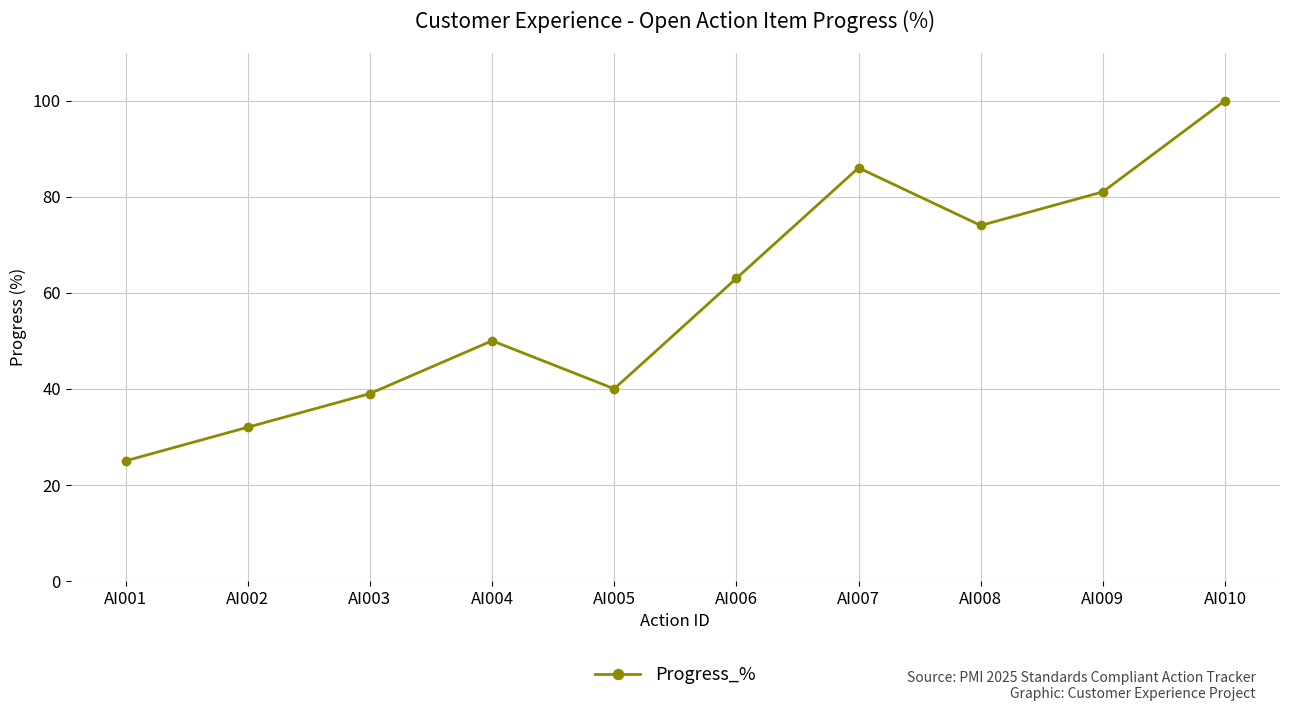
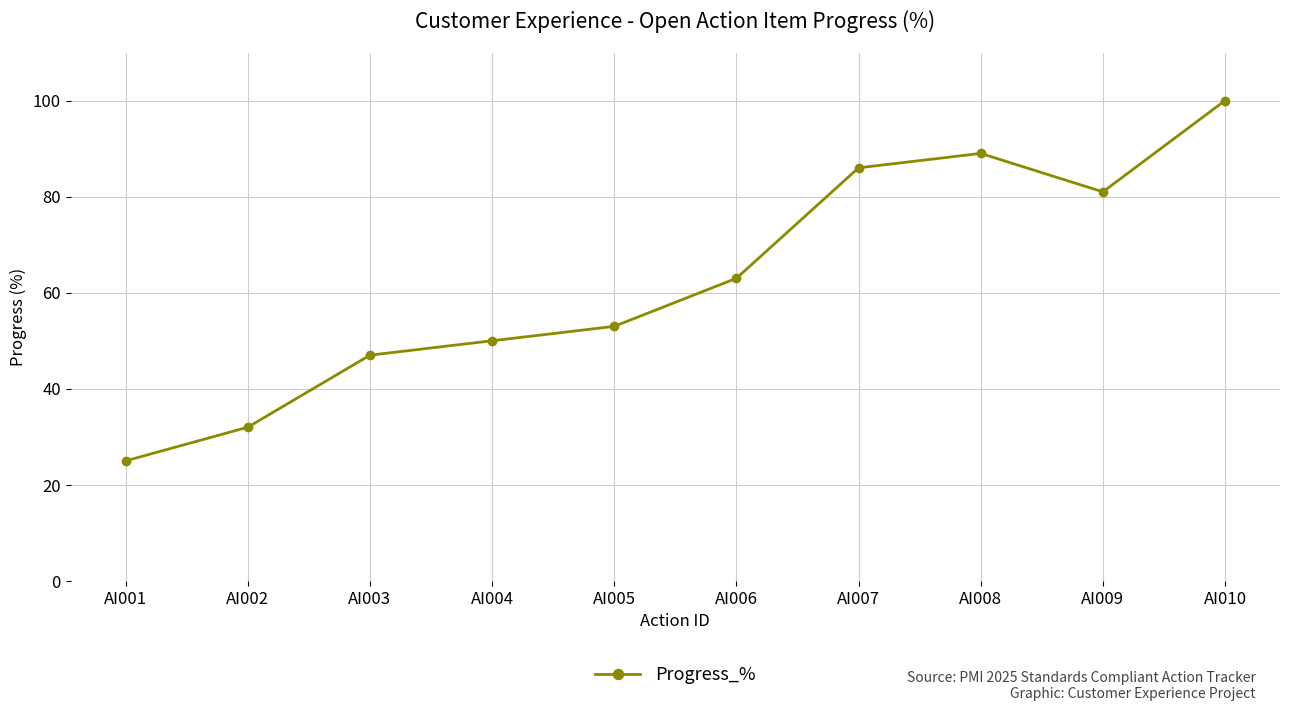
  {
    "AI001": 25,
    "AI002": 32,
-   "AI003": 39,
+   "AI003": 47,
    "AI004": 50,
-   "AI005": 40,
+   "AI005": 53,
    "AI006": 63,
    "AI007": 86,
-   "AI008": 74,
+   "AI008": 89,
    "AI009": 81,
    "AI010": 100
  }
